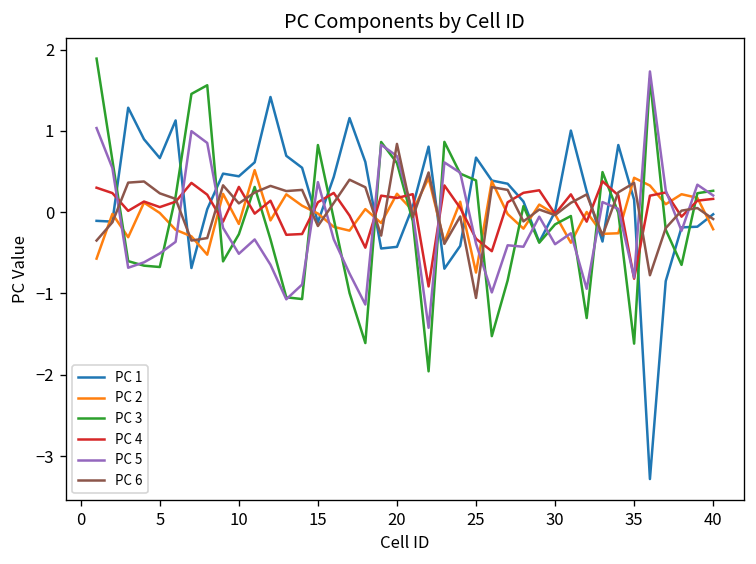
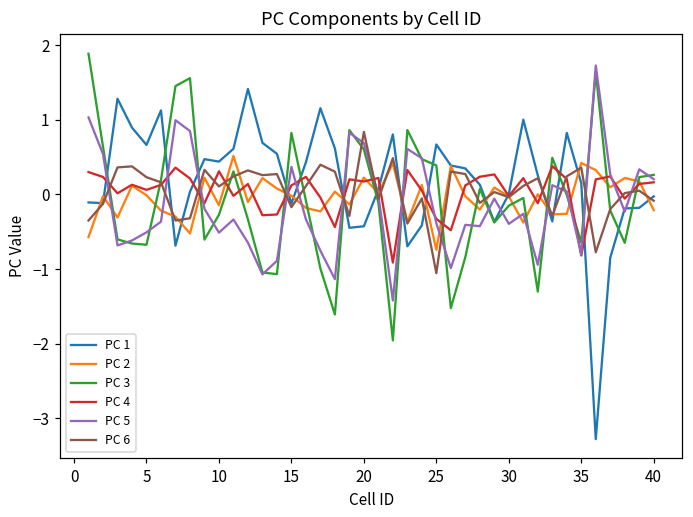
  {
    "PC 1": {
      "5": 0.7,
      "10": 0.4,
      "15": -0.1,
      "20": -0.4,
      "25": 0.7,
      "35": 0.2,
      "40": 0.0
    },
    "PC 2": {
      "5": 0.0,
      "10": -0.1,
      "15": 0.0,
      "20": 0.2,
      "25": -0.7,
      "35": 0.4,
      "40": -0.2
    },
    "PC 3": {
      "5": -0.7,
      "10": -0.3,
      "15": 0.8,
      "20": 0.6,
      "25": 0.4,
      "30": -0.2,
-     "35": -1.6,
+     "35": -0.6,
      "40": 0.3
    },
    "PC 4": {
      "5": 0.1,
      "10": 0.3,
      "15": 0.1,
      "20": 0.2,
      "25": -0.3,
      "40": 0.2
    },
    "PC 5": {
      "5": -0.5,
      "10": -0.5,
      "15": 0.4,
      "20": 0.7,
      "25": -0.4,
      "30": -0.4,
      "40": 0.2
    },
    "PC 6": {
      "5": 0.2,
      "10": 0.1,
      "15": -0.2,
      "20": 0.8,
      "25": -1.1,
      "35": 0.4,
      "40": -0.1
    }
  }
